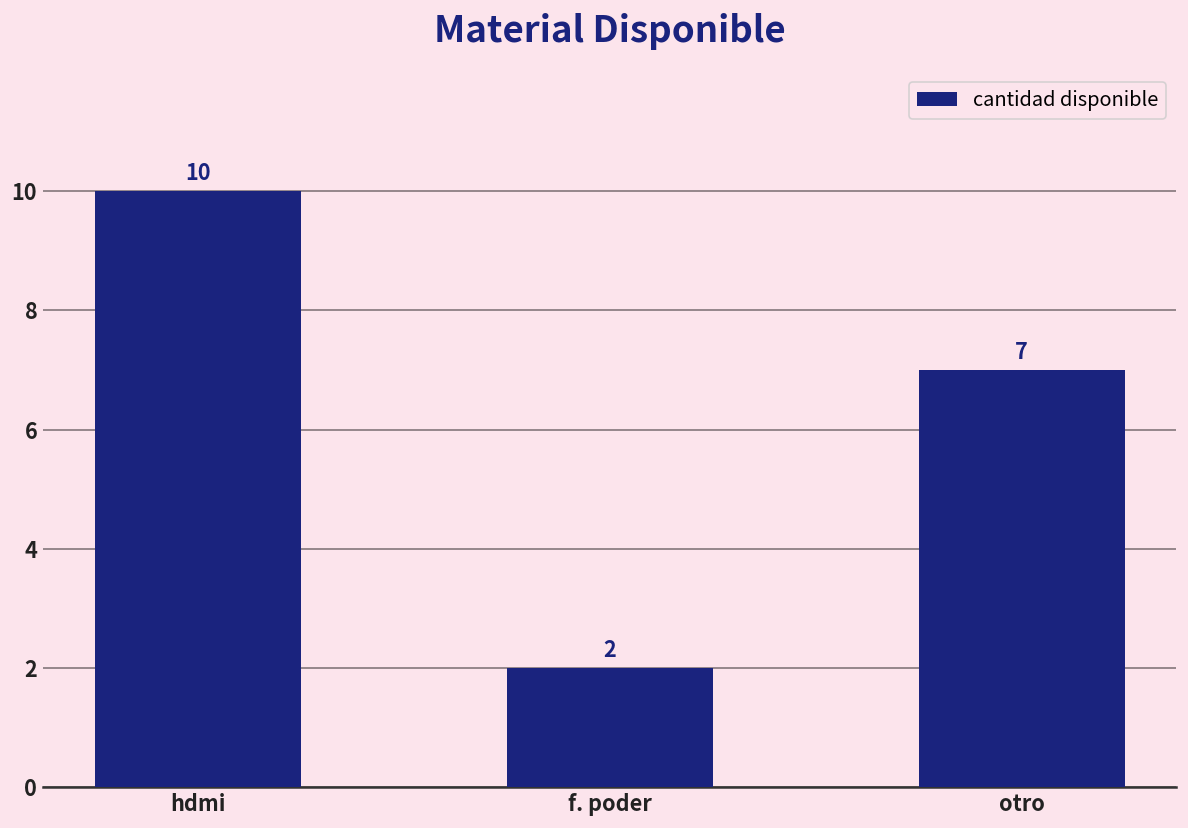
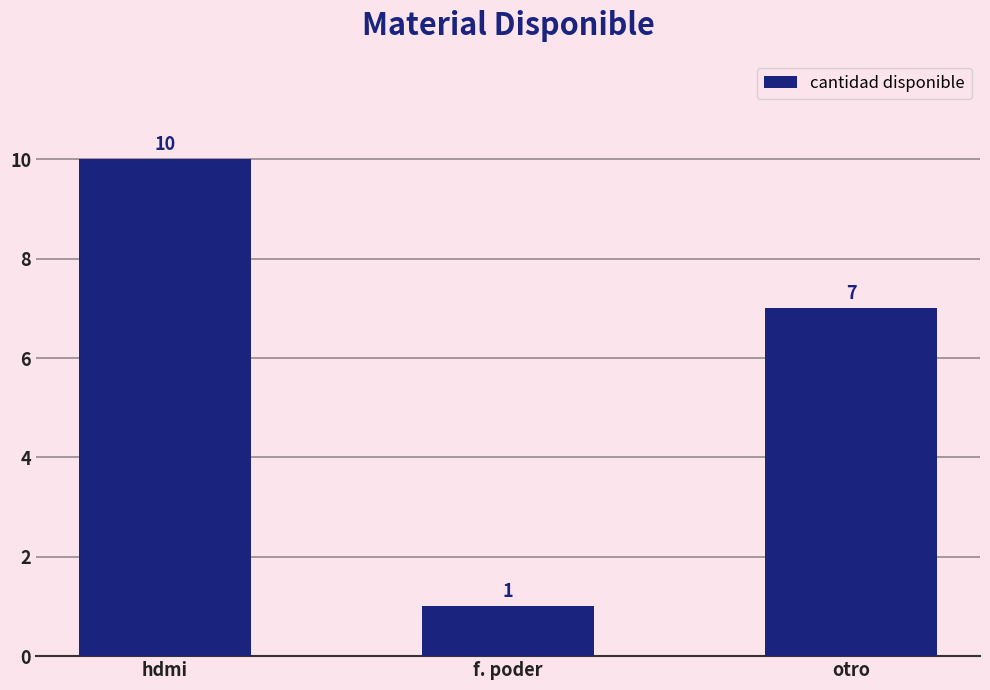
  {
    "hdmi": 10,
-   "f. poder": 2,
+   "f. poder": 1,
    "otro": 7
  }
